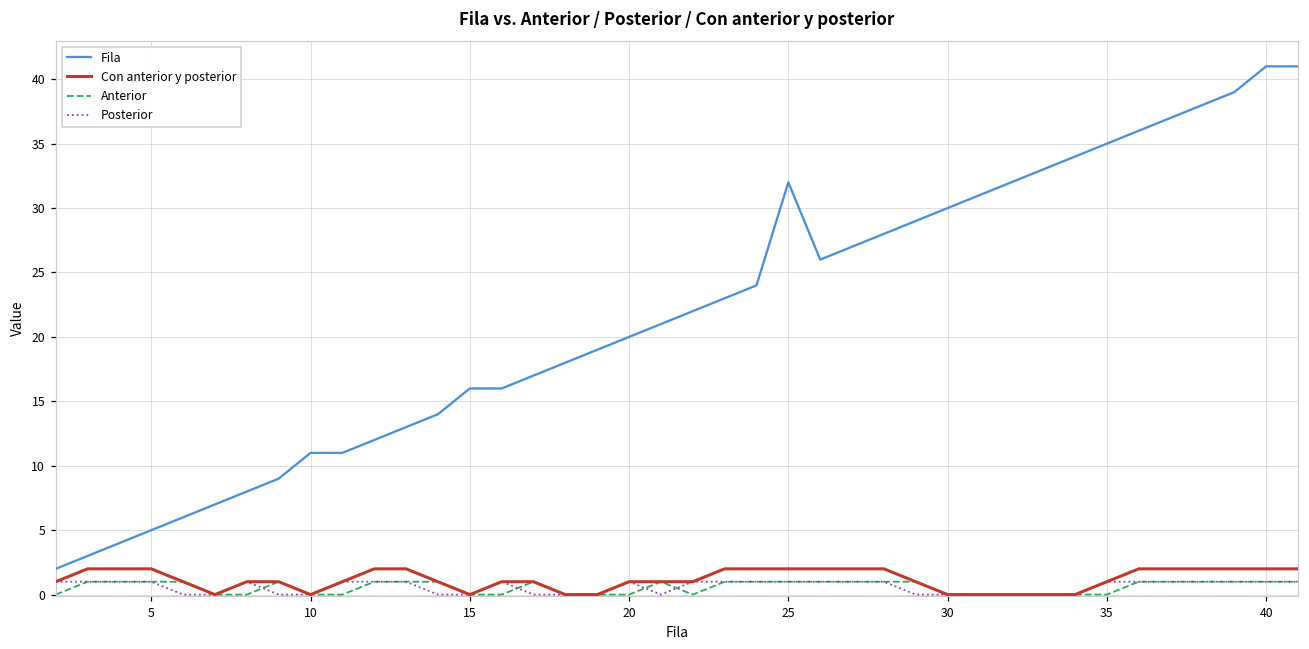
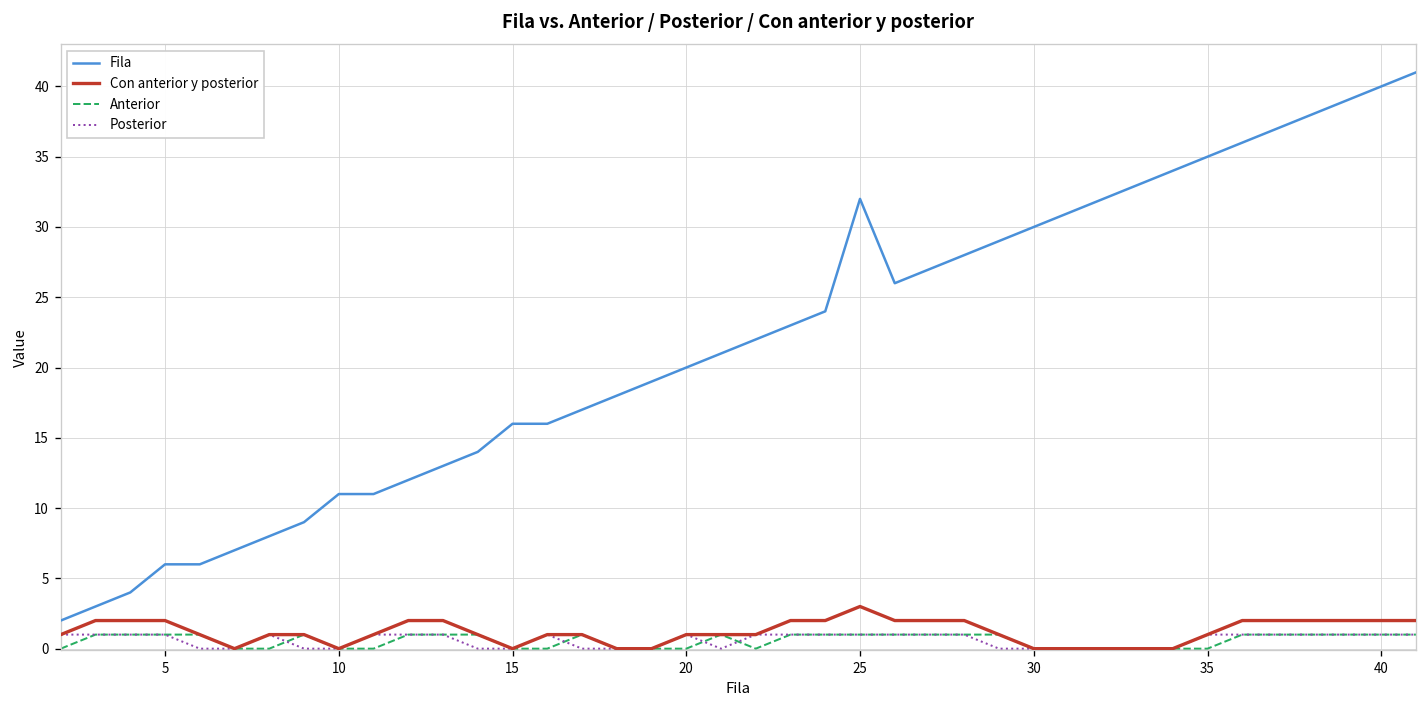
  {
    "Fila": {
-     "5": 5,
+     "5": 6,
      "10": 11,
      "15": 16,
      "20": 20,
      "25": 32,
      "30": 30,
      "35": 35,
-     "40": 41
+     "40": 40
    },
    "Con anterior y posterior": {
      "5": 2,
-     "25": 2,
+     "25": 3,
      "40": 2
    },
    "Anterior": {
      "20": 0,
      "35": 0
    }
  }
